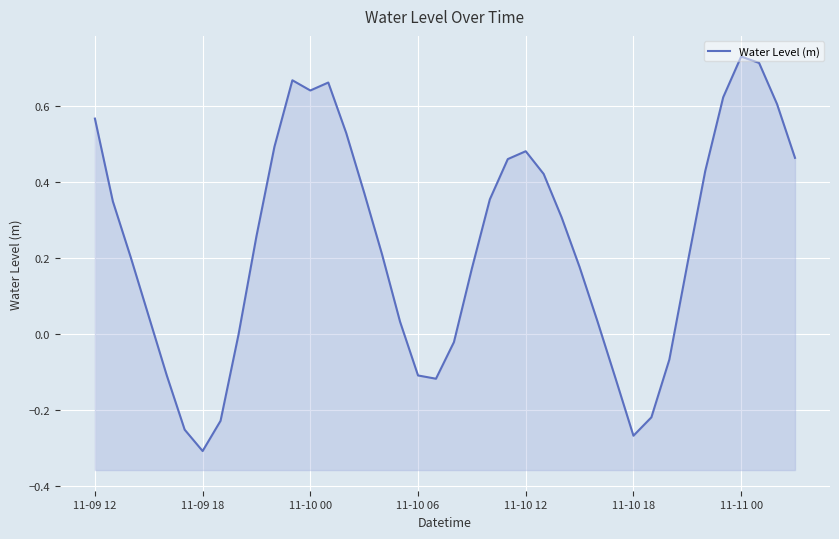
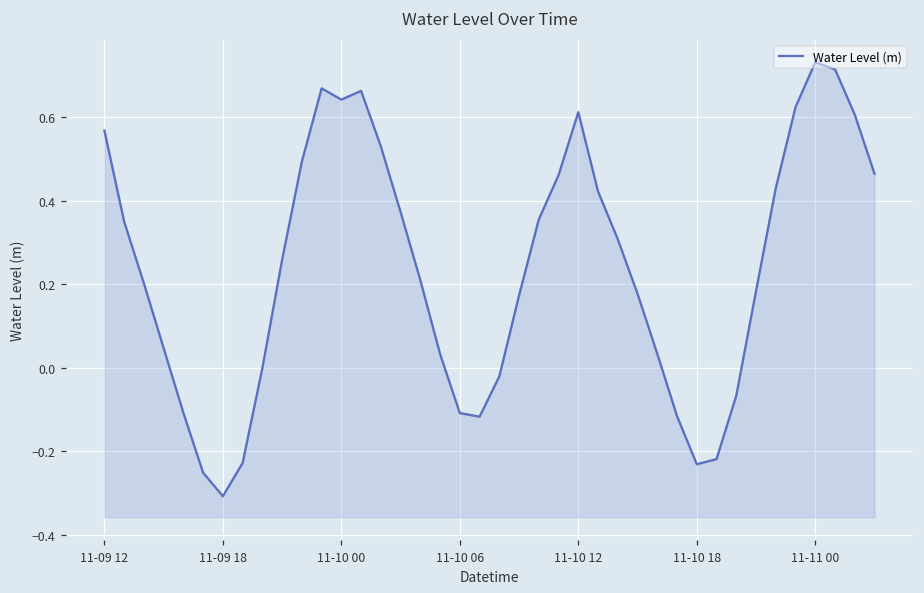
  {
    "11-09 12": 0.57,
    "11-09 18": -0.31,
    "11-10 00": 0.64,
    "11-10 06": -0.11,
-   "11-10 12": 0.48,
-   "11-10 18": -0.27
+   "11-10 12": 0.61,
+   "11-10 18": -0.23
  }
